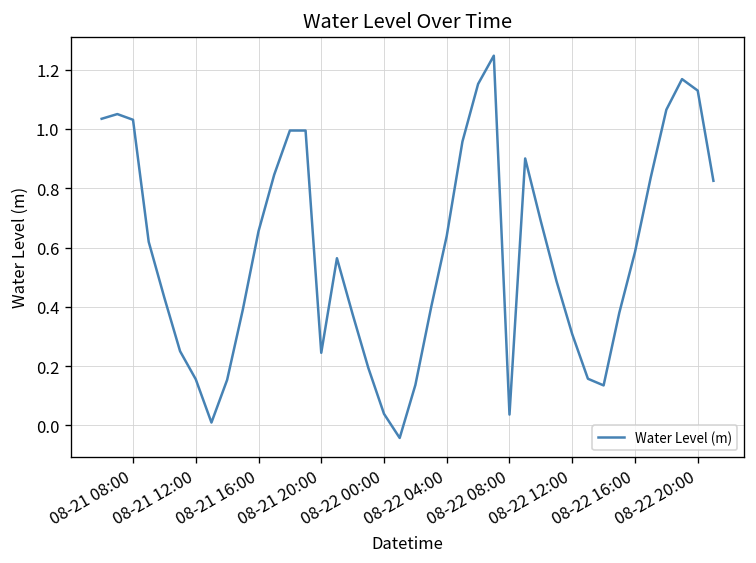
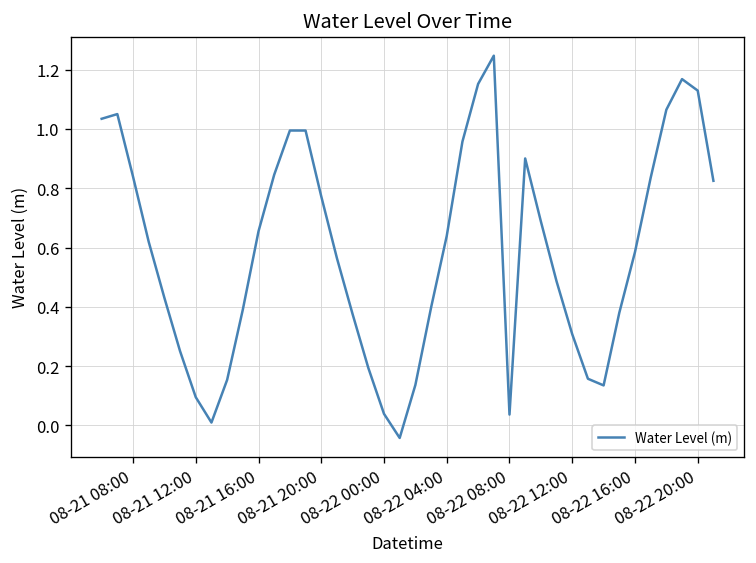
  {
-   "08-21 08:00": 1.03,
-   "08-21 12:00": 0.16,
+   "08-21 08:00": 0.84,
+   "08-21 12:00": 0.10,
    "08-21 16:00": 0.65,
-   "08-21 20:00": 0.24,
+   "08-21 20:00": 0.77,
    "08-22 00:00": 0.04,
    "08-22 04:00": 0.64,
    "08-22 08:00": 0.04,
    "08-22 12:00": 0.31,
    "08-22 16:00": 0.58,
    "08-22 20:00": 1.13
  }
